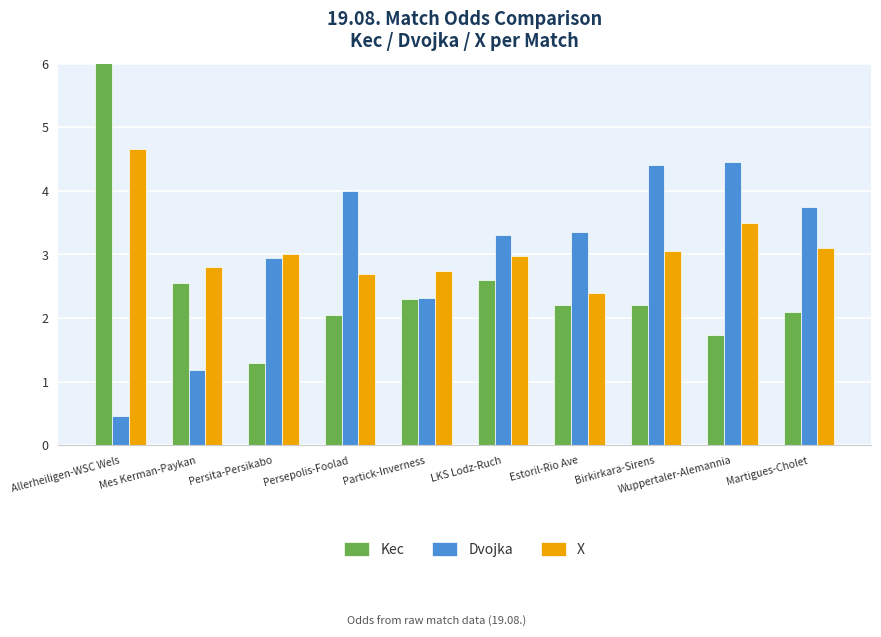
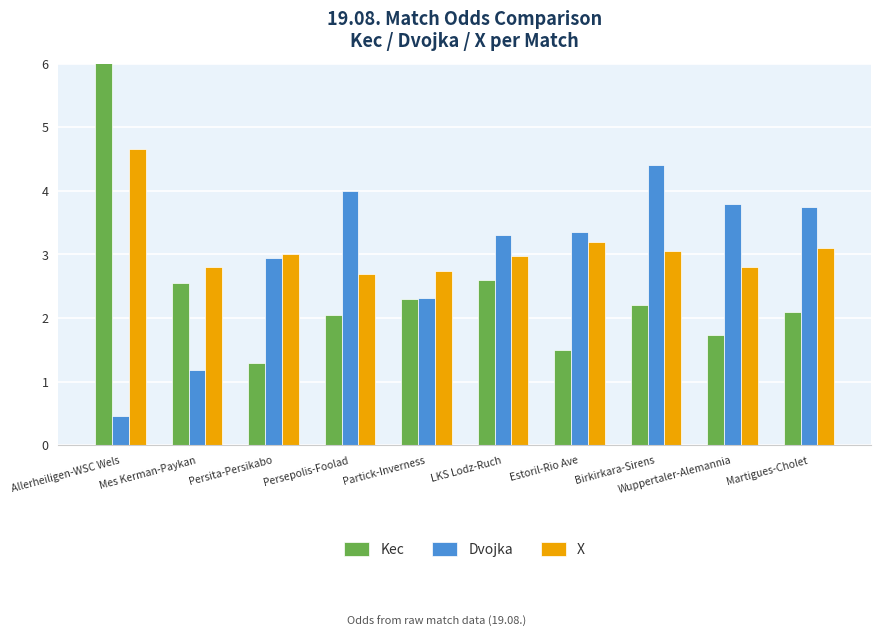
  {
    "Kec": {
      "Mes Kerman-Paykan": 2.6,
      "Persita-Persikabo": 1.3,
      "Persepolis-Foolad": 2.1,
      "Partick-Inverness": 2.3,
      "LKS Lodz-Ruch": 2.6,
-     "Estoril-Rio Ave": 2.2,
+     "Estoril-Rio Ave": 1.5,
      "Birkirkara-Sirens": 2.2,
      "Wuppertaler-Alemannia": 1.7,
      "Martigues-Cholet": 2.1
    },
    "Dvojka": {
      "Allerheiligen-WSC Wels": 0.5,
      "Mes Kerman-Paykan": 1.2,
      "Persita-Persikabo": 3.0,
      "Persepolis-Foolad": 4.0,
      "Partick-Inverness": 2.3,
      "LKS Lodz-Ruch": 3.3,
      "Estoril-Rio Ave": 3.4,
      "Birkirkara-Sirens": 4.4,
-     "Wuppertaler-Alemannia": 4.5,
+     "Wuppertaler-Alemannia": 3.8,
      "Martigues-Cholet": 3.8
    },
    "X": {
      "Allerheiligen-WSC Wels": 4.7,
      "Mes Kerman-Paykan": 2.8,
      "Persita-Persikabo": 3.0,
      "Persepolis-Foolad": 2.7,
      "Partick-Inverness": 2.7,
      "LKS Lodz-Ruch": 3.0,
-     "Estoril-Rio Ave": 2.4,
+     "Estoril-Rio Ave": 3.2,
      "Birkirkara-Sirens": 3.1,
-     "Wuppertaler-Alemannia": 3.5,
+     "Wuppertaler-Alemannia": 2.8,
      "Martigues-Cholet": 3.1
    }
  }
